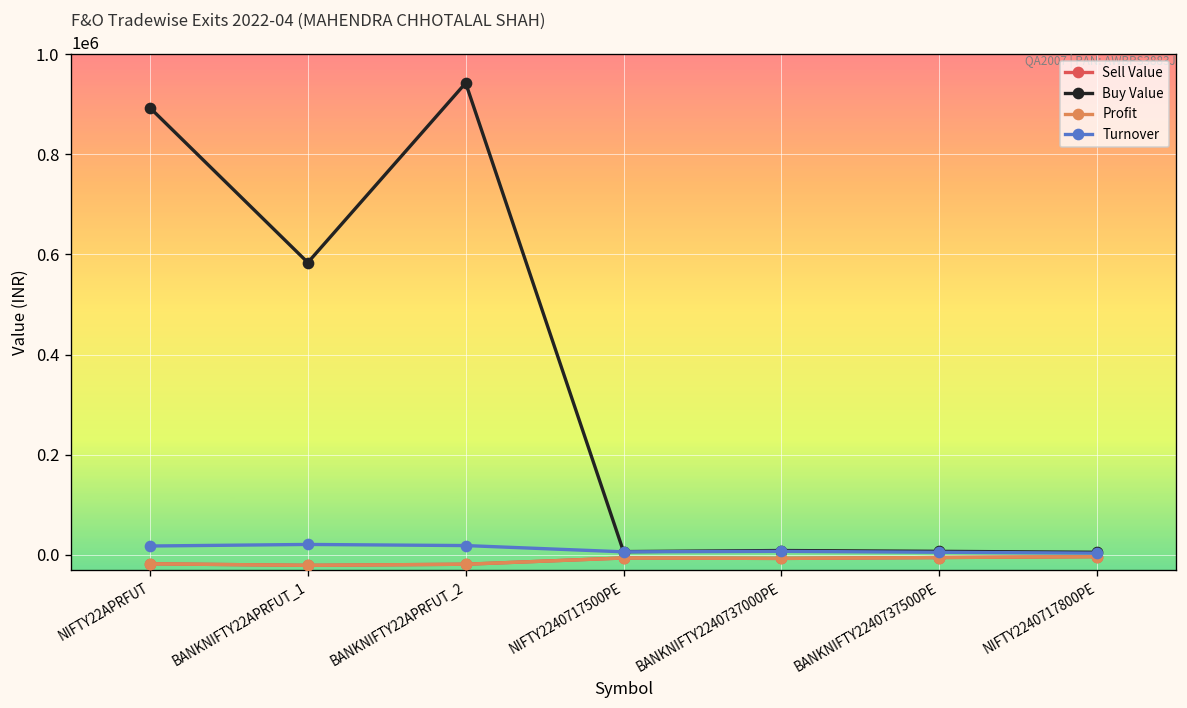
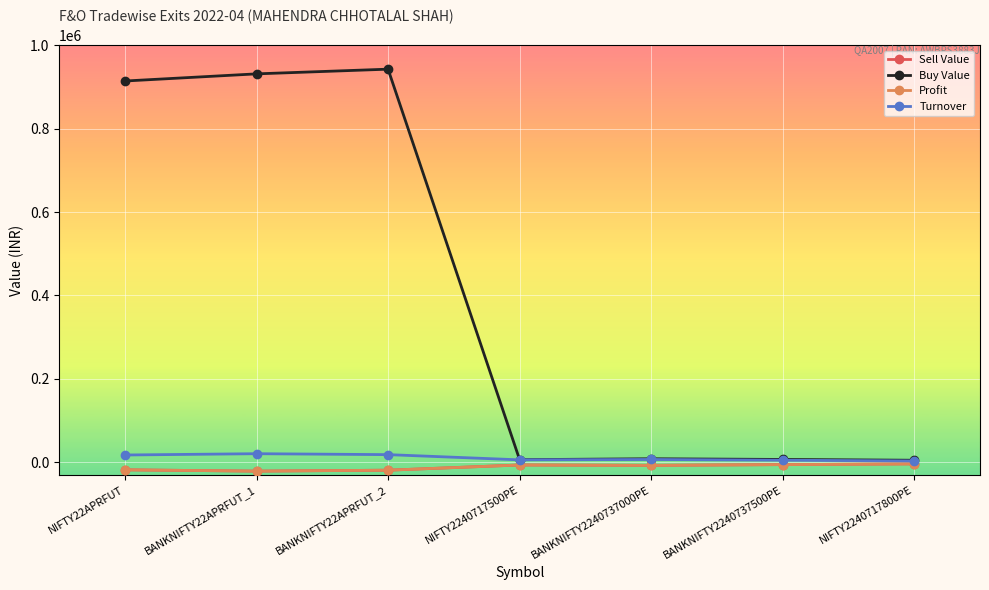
  {
    "Profit": {
      "NIFTY22APRFUT": -20000,
      "BANKNIFTY22APRFUT_1": -20000,
      "BANKNIFTY22APRFUT_2": -20000,
      "NIFTY2240717500PE": -10000,
      "BANKNIFTY2240737000PE": -10000,
      "BANKNIFTY2240737500PE": -10000,
      "NIFTY2240717800PE": 0
    },
    "Buy Value": {
-     "NIFTY22APRFUT": 890000,
-     "BANKNIFTY22APRFUT_1": 580000,
+     "NIFTY22APRFUT": 910000,
+     "BANKNIFTY22APRFUT_1": 930000,
      "BANKNIFTY22APRFUT_2": 940000
    },
    "Turnover": {
      "NIFTY22APRFUT": 20000,
      "BANKNIFTY22APRFUT_1": 20000,
      "BANKNIFTY22APRFUT_2": 20000
    }
  }
